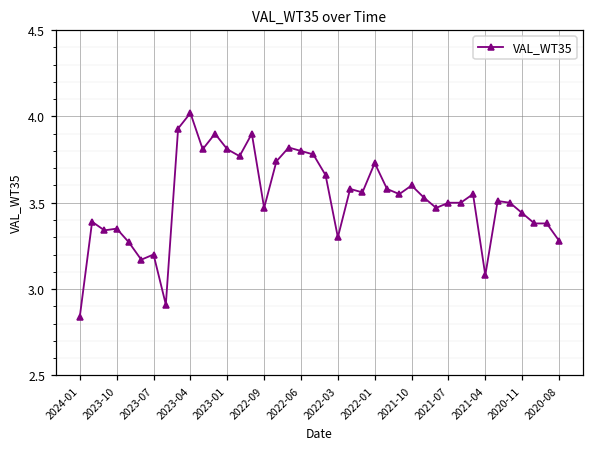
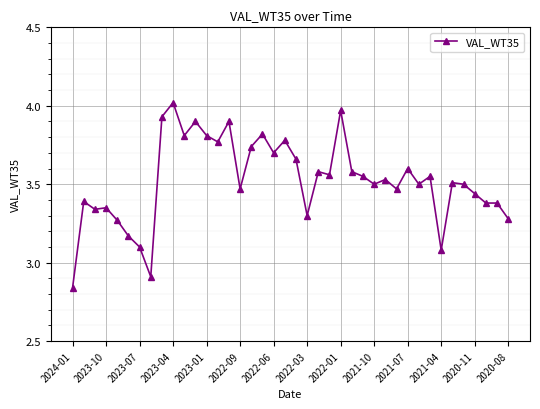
  {
    "2024-01": 2.84,
    "2023-10": 3.35,
-   "2023-07": 3.2,
+   "2023-07": 3.1,
    "2023-04": 4.02,
    "2023-01": 3.81,
    "2022-09": 3.47,
-   "2022-06": 3.8,
+   "2022-06": 3.7,
    "2022-03": 3.30,
-   "2022-01": 3.73,
-   "2021-10": 3.6,
-   "2021-07": 3.5,
+   "2022-01": 3.97,
+   "2021-10": 3.5,
+   "2021-07": 3.6,
    "2021-04": 3.08,
    "2020-11": 3.44,
    "2020-08": 3.28
  }
